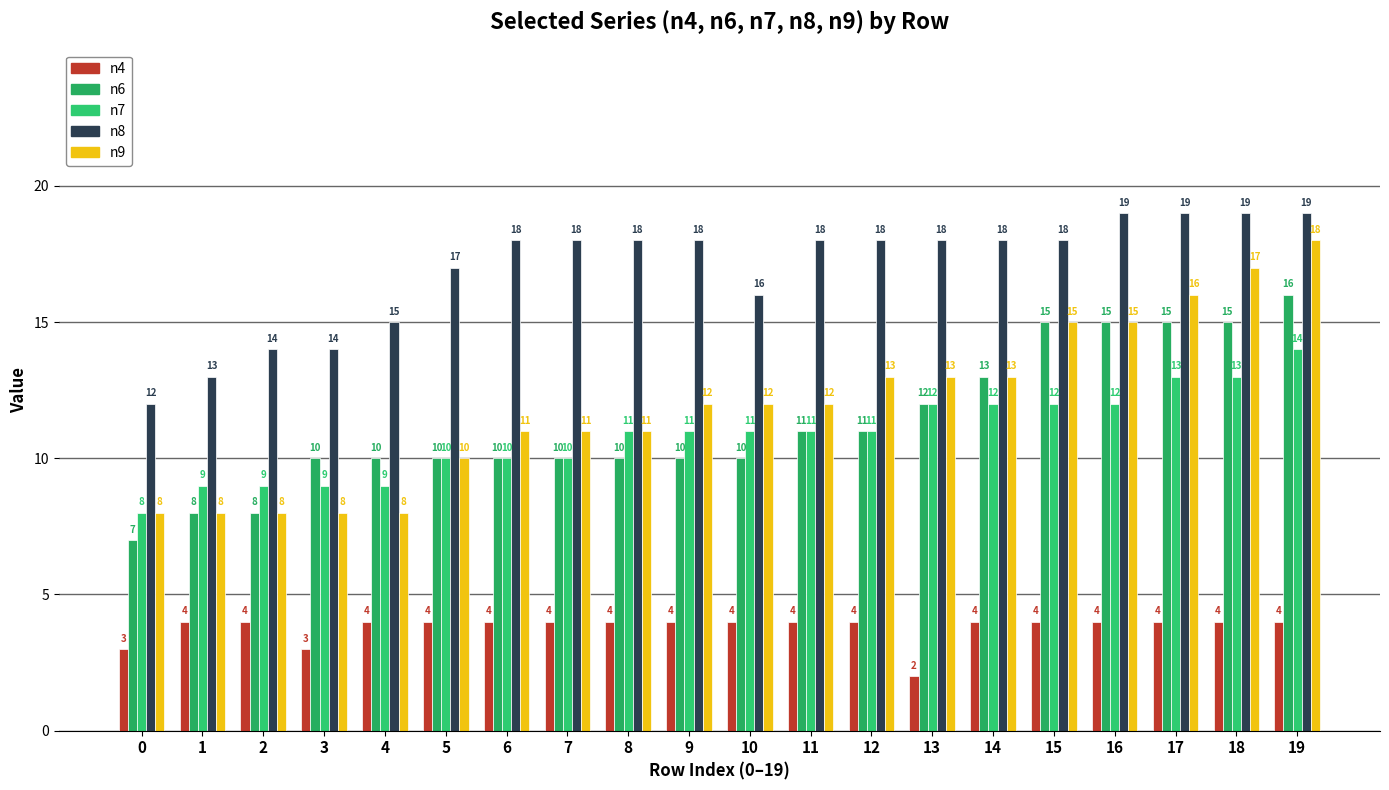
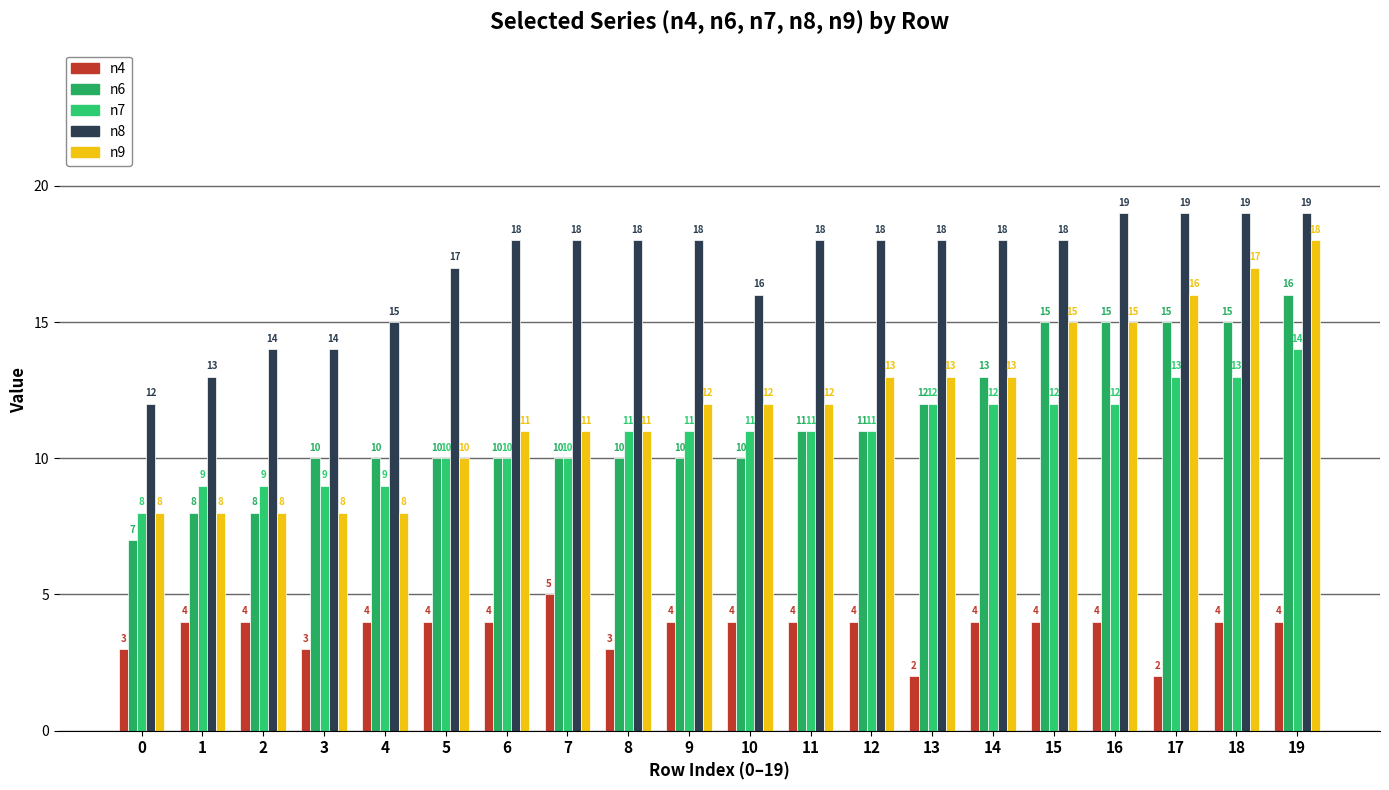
  {
    "n4": {
      "0": 3,
      "1": 4,
      "2": 4,
      "3": 3,
      "4": 4,
      "5": 4,
      "6": 4,
-     "7": 4,
-     "8": 4,
+     "7": 5,
+     "8": 3,
      "9": 4,
      "10": 4,
      "11": 4,
      "12": 4,
      "13": 2,
      "14": 4,
      "15": 4,
      "16": 4,
-     "17": 4,
+     "17": 2,
      "18": 4,
      "19": 4
    },
    "n8": {
      "0": 12,
      "1": 13,
      "2": 14,
      "3": 14,
      "4": 15,
      "5": 17,
      "6": 18,
      "7": 18,
      "8": 18,
      "9": 18,
      "10": 16,
      "11": 18,
      "12": 18,
      "13": 18,
      "14": 18,
      "15": 18,
      "16": 19,
      "17": 19,
      "18": 19,
      "19": 19
    },
    "n9": {
      "0": 8,
      "1": 8,
      "2": 8,
      "3": 8,
      "4": 8,
      "5": 10,
      "6": 11,
      "7": 11,
      "8": 11,
      "9": 12,
      "10": 12,
      "11": 12,
      "12": 13,
      "13": 13,
      "14": 13,
      "15": 15,
      "16": 15,
      "17": 16,
      "18": 17,
      "19": 18
    }
  }
